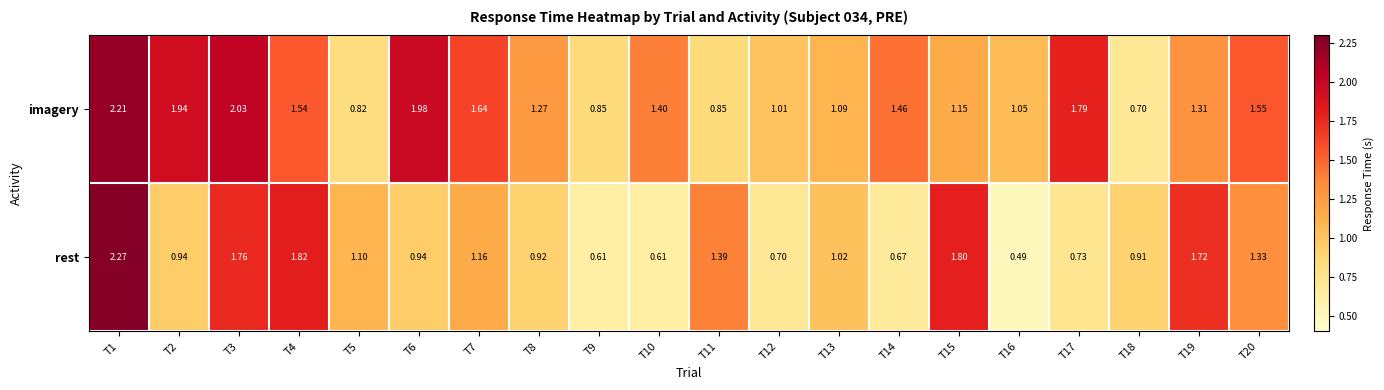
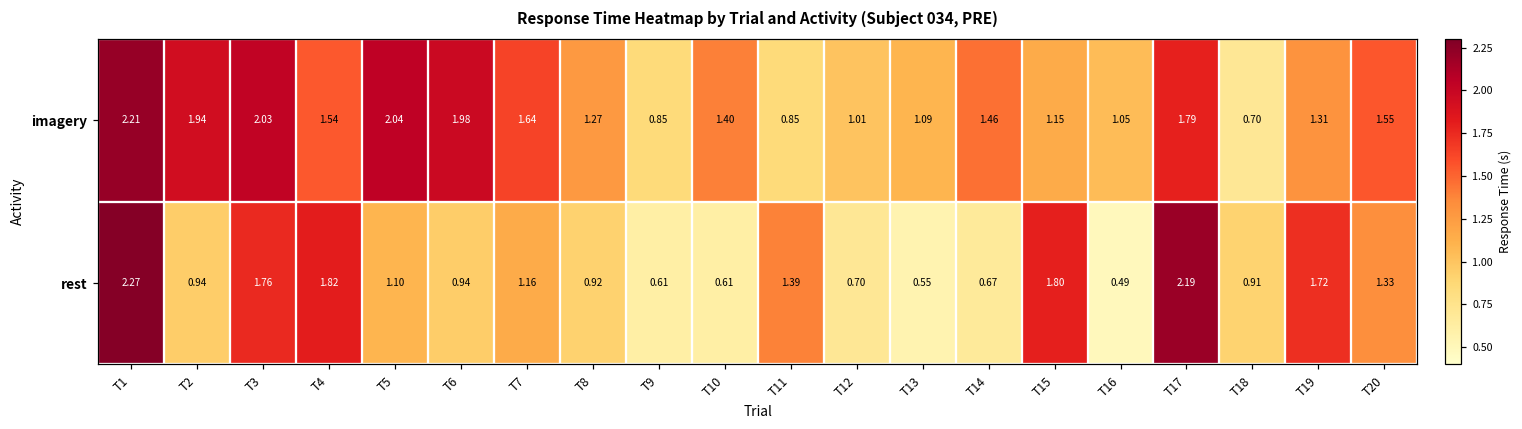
  {
    "imagery": {
      "T1": 2.21,
      "T2": 1.94,
      "T3": 2.03,
      "T4": 1.54,
-     "T5": 0.82,
+     "T5": 2.04,
      "T6": 1.98,
      "T7": 1.64,
      "T8": 1.27,
      "T9": 0.85,
      "T10": 1.40,
      "T11": 0.85,
      "T12": 1.01,
      "T13": 1.09,
      "T14": 1.46,
      "T15": 1.15,
      "T16": 1.05,
      "T17": 1.79,
      "T18": 0.70,
      "T19": 1.31,
      "T20": 1.55
    },
    "rest": {
      "T1": 2.27,
      "T2": 0.94,
      "T3": 1.76,
      "T4": 1.82,
      "T5": 1.10,
      "T6": 0.94,
      "T7": 1.16,
      "T8": 0.92,
      "T9": 0.61,
      "T10": 0.61,
      "T11": 1.39,
      "T12": 0.70,
-     "T13": 1.02,
+     "T13": 0.55,
      "T14": 0.67,
      "T15": 1.80,
      "T16": 0.49,
-     "T17": 0.73,
+     "T17": 2.19,
      "T18": 0.91,
      "T19": 1.72,
      "T20": 1.33
    }
  }
